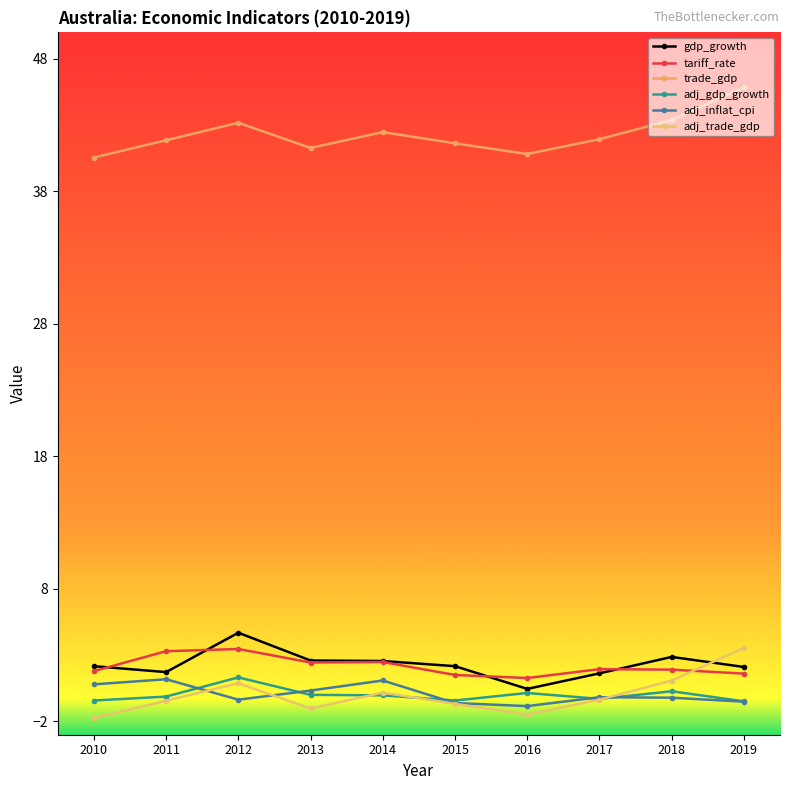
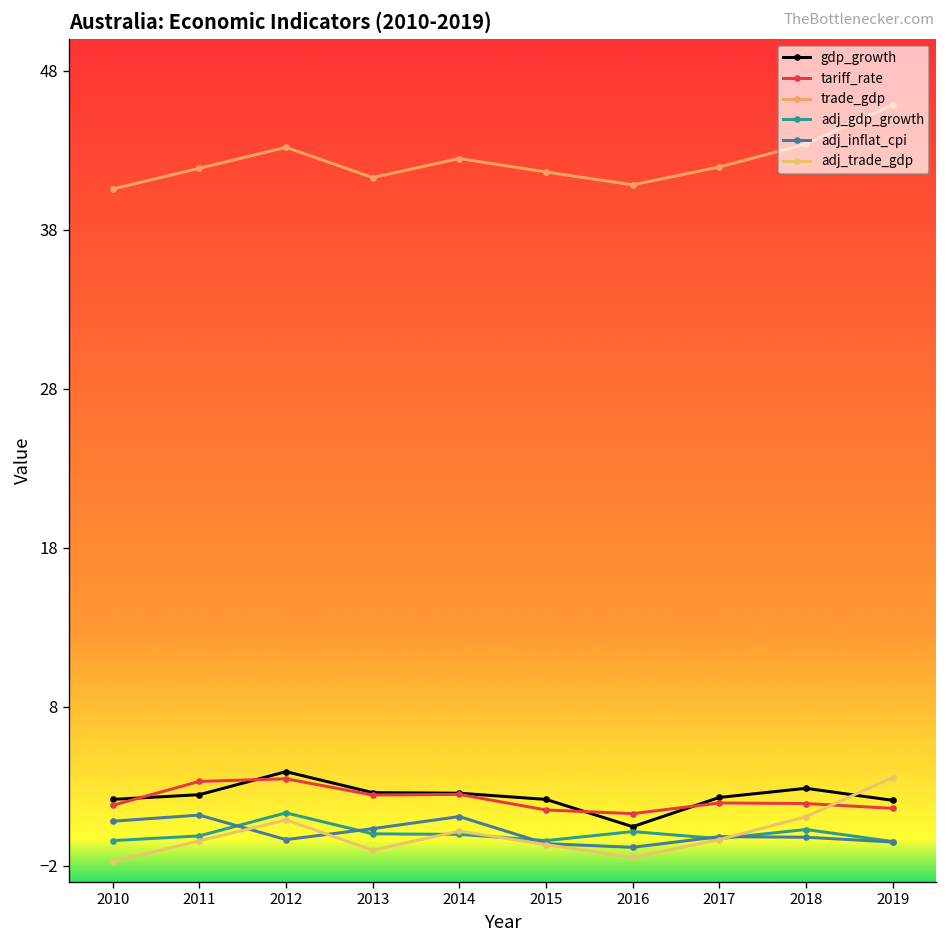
  {
    "gdp_growth": {
      "2010": 2.2,
-     "2011": 1.7,
-     "2012": 4.7,
+     "2011": 2.5,
+     "2012": 3.9,
      "2015": 2.2,
      "2016": 0.5,
-     "2017": 1.6,
+     "2017": 2.3,
      "2018": 2.9,
      "2019": 2.1
    },
    "tariff_rate": {
      "2010": 1.8,
      "2011": 3.3,
      "2012": 3.5,
      "2015": 1.5,
      "2016": 1.3,
      "2017": 1.9,
      "2018": 1.9,
      "2019": 1.6
    }
  }
